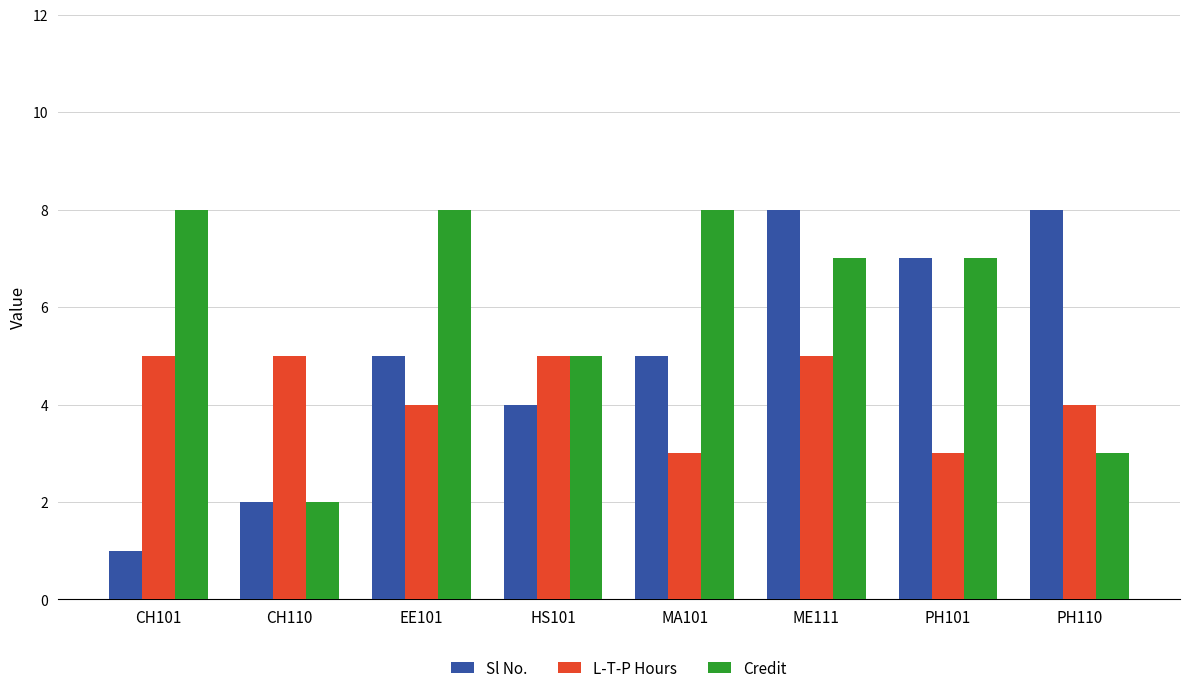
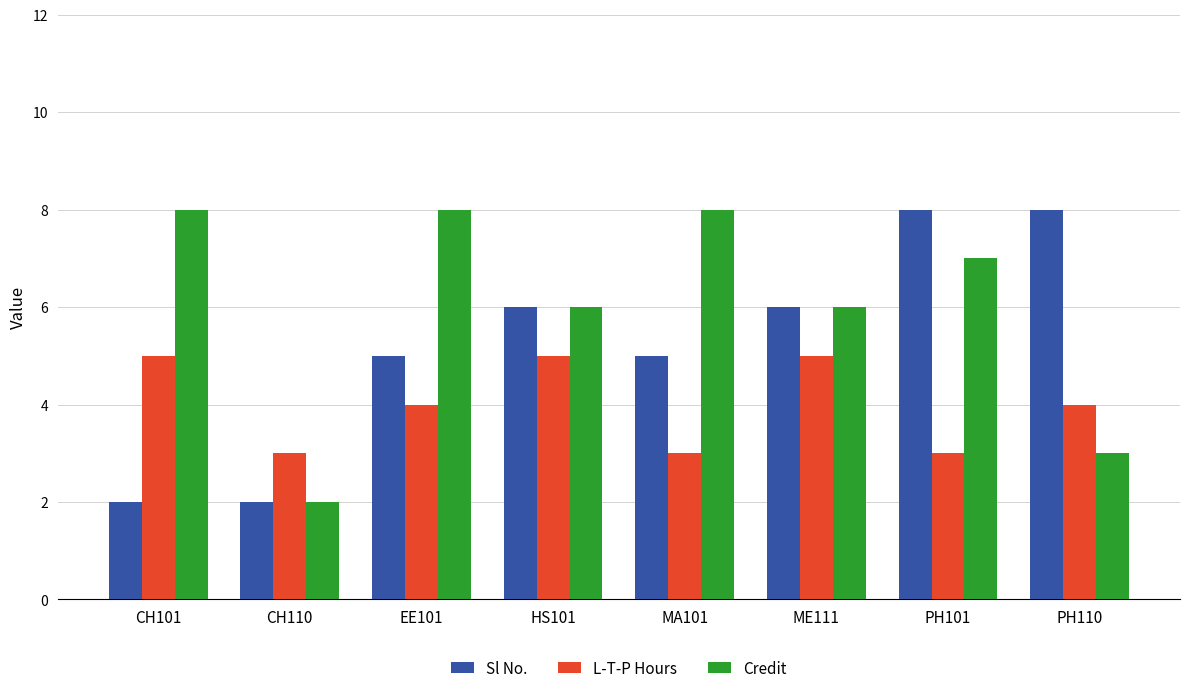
  {
    "Sl No.": {
-     "CH101": 1,
+     "CH101": 2,
      "CH110": 2,
      "EE101": 5,
-     "HS101": 4,
+     "HS101": 6,
      "MA101": 5,
-     "ME111": 8,
-     "PH101": 7,
+     "ME111": 6,
+     "PH101": 8,
      "PH110": 8
    },
    "L-T-P Hours": {
      "CH101": 5,
-     "CH110": 5,
+     "CH110": 3,
      "EE101": 4,
      "HS101": 5,
      "MA101": 3,
      "ME111": 5,
      "PH101": 3,
      "PH110": 4
    },
    "Credit": {
      "CH101": 8,
      "CH110": 2,
      "EE101": 8,
-     "HS101": 5,
+     "HS101": 6,
      "MA101": 8,
-     "ME111": 7,
+     "ME111": 6,
      "PH101": 7,
      "PH110": 3
    }
  }
